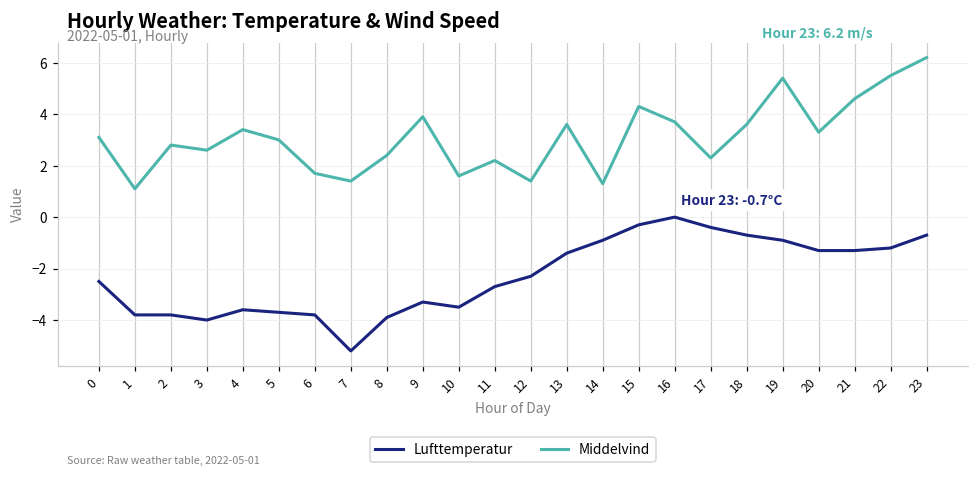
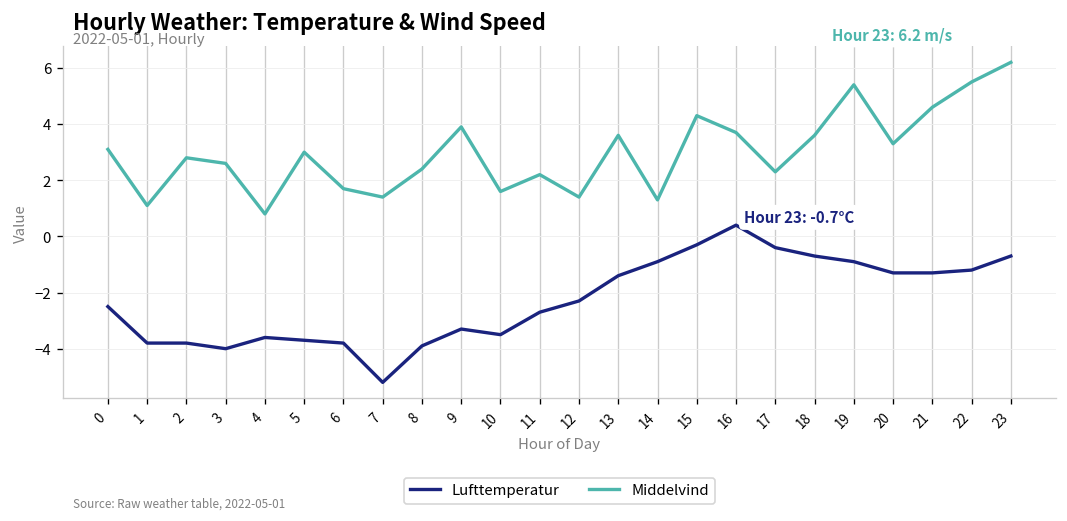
  {
    "Lufttemperatur": {
      "0": -2.5,
      "1": -3.8,
      "2": -3.8,
      "3": -4.0,
      "4": -3.6,
      "5": -3.7,
      "6": -3.8,
      "7": -5.2,
      "8": -3.9,
      "9": -3.3,
      "10": -3.5,
      "11": -2.7,
      "12": -2.3,
      "13": -1.4,
      "14": -0.9,
      "15": -0.3,
-     "16": 0.0,
+     "16": 0.4,
      "17": -0.4,
      "19": -0.9,
      "20": -1.3,
      "21": -1.3,
      "22": -1.2,
      "23": -0.7
    },
    "Middelvind": {
      "0": 3.1,
      "1": 1.1,
      "2": 2.8,
      "3": 2.6,
-     "4": 3.4,
+     "4": 0.8,
      "5": 3.0,
      "6": 1.7,
      "7": 1.4,
      "8": 2.4,
      "9": 3.9,
      "10": 1.6,
      "11": 2.2,
      "12": 1.4,
      "13": 3.6,
      "14": 1.3,
      "15": 4.3,
      "16": 3.7,
      "17": 2.3,
      "18": 3.6,
      "19": 5.4,
      "20": 3.3,
      "21": 4.6,
      "22": 5.5,
      "23": 6.2
    }
  }
